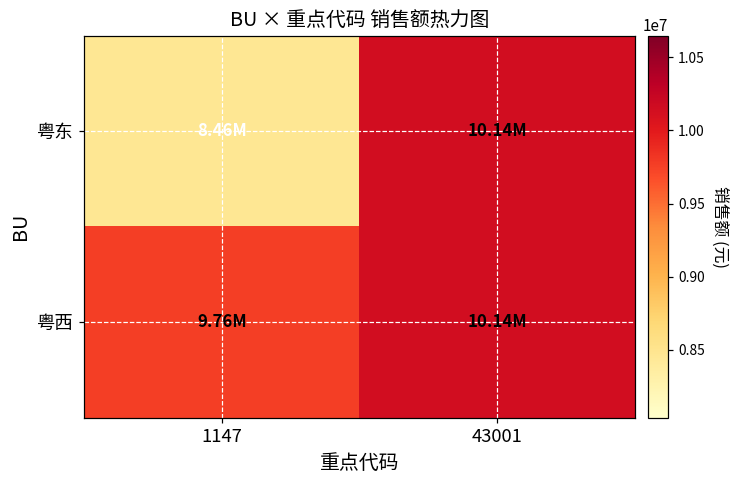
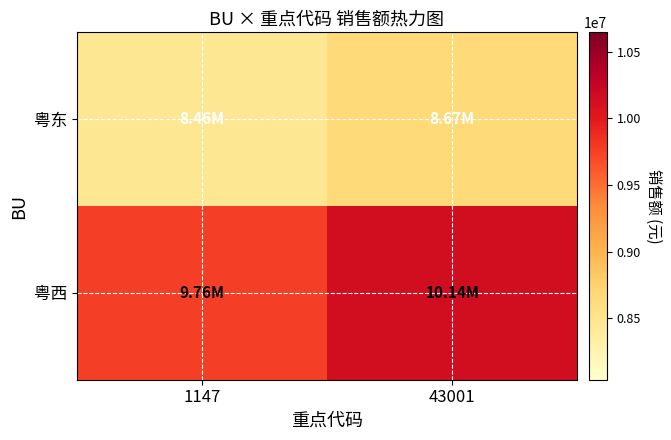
  {
    "粤东": {
      "1147": "8.46M",
-     "43001": "10.14M"
+     "43001": "8.67M"
    },
    "粤西": {
      "1147": "9.76M",
      "43001": "10.14M"
    }
  }
